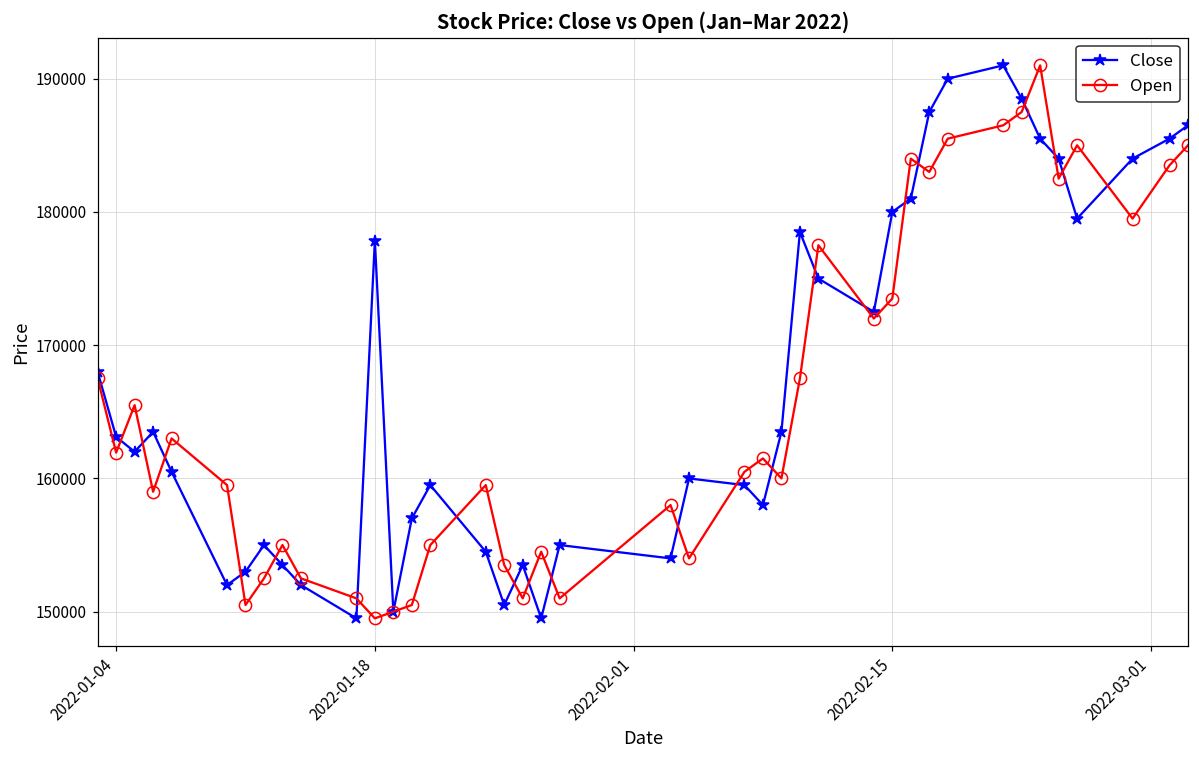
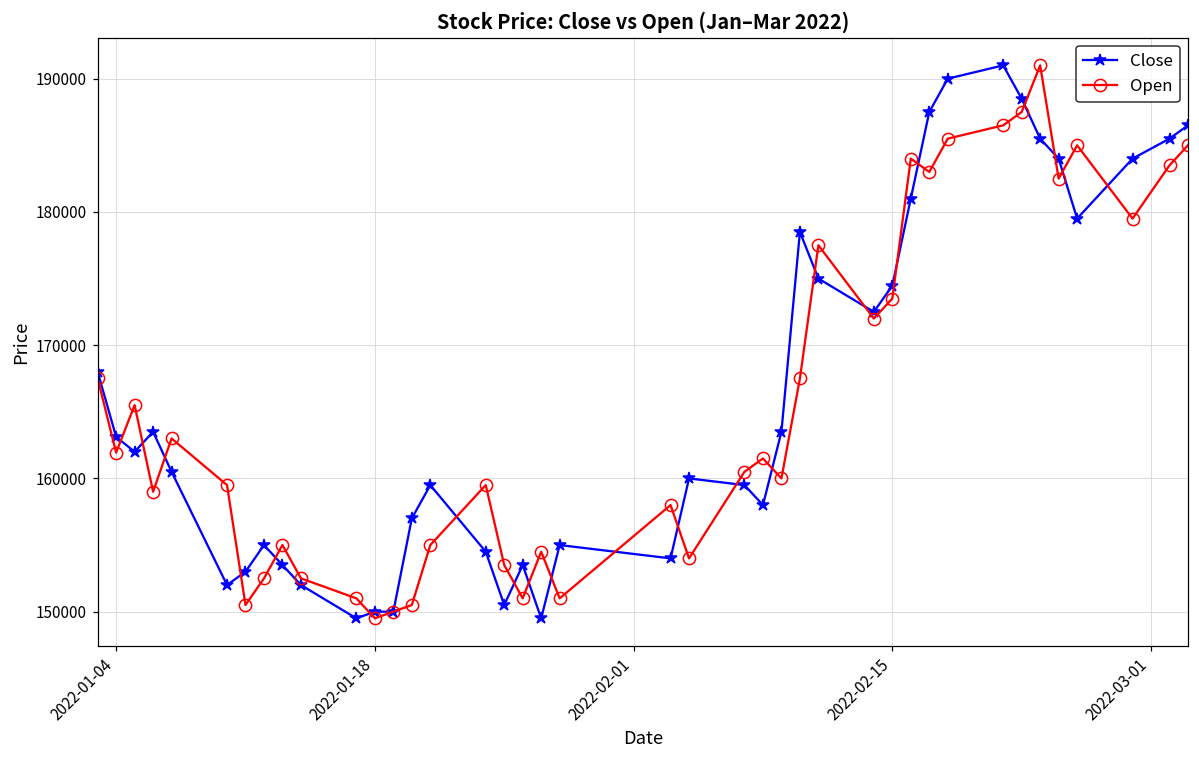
  {
    "Close": {
      "2022-01-04": 163100,
-     "2022-01-18": 177800,
-     "2022-02-15": 180000
+     "2022-01-18": 150000,
+     "2022-02-15": 174500
    },
    "Open": {
      "2022-01-04": 161900,
      "2022-01-18": 149500,
      "2022-02-15": 173500
    }
  }
